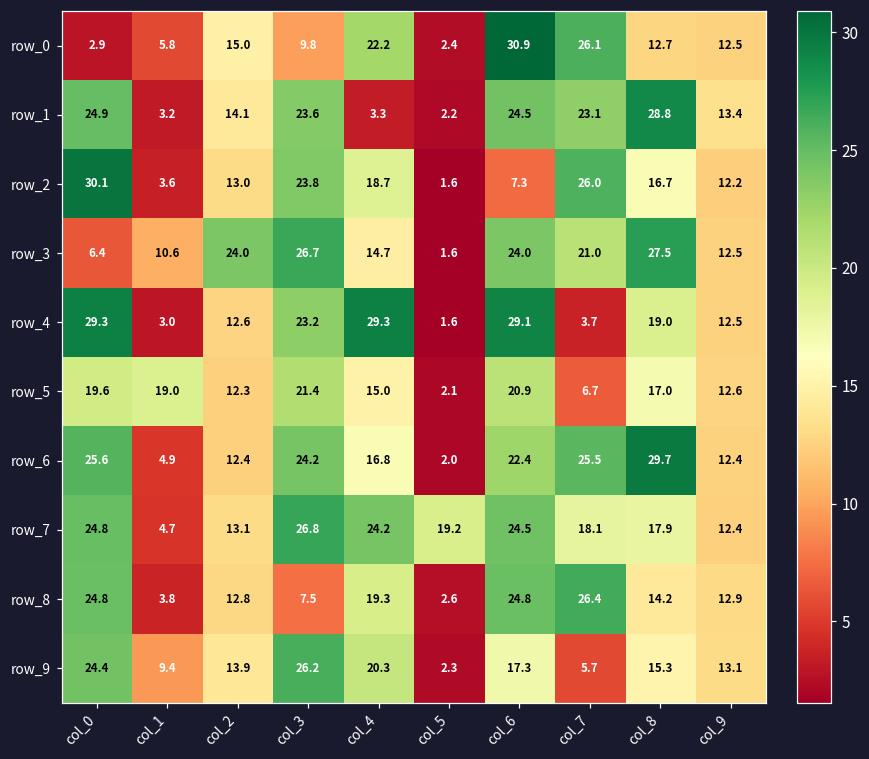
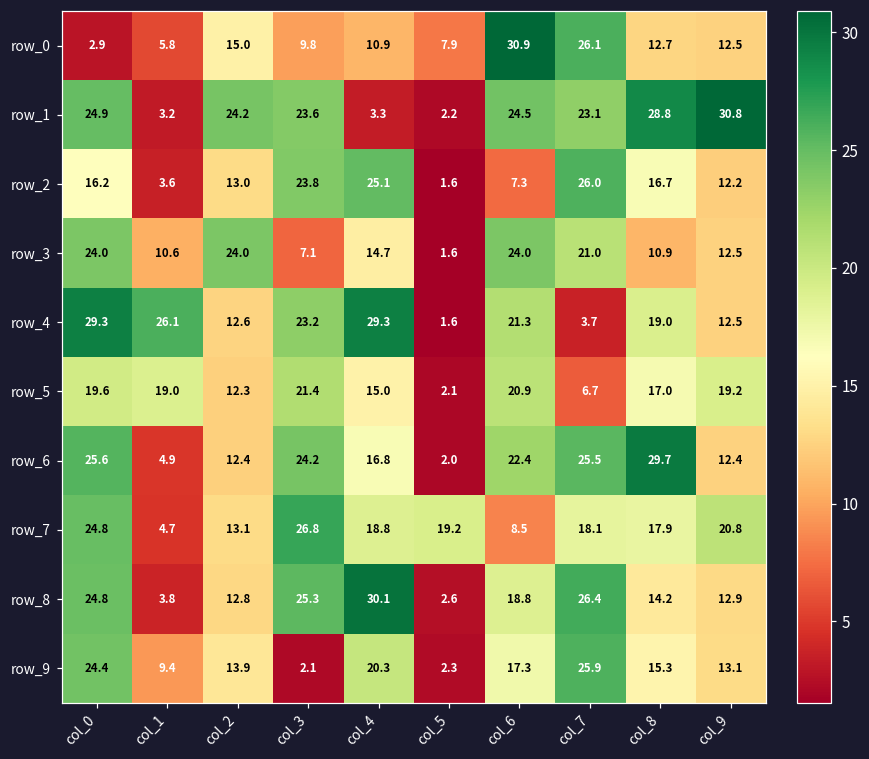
  {
    "row_0": {
      "col_0": 2.9,
      "col_1": 5.8,
      "col_2": 15.0,
      "col_3": 9.8,
-     "col_4": 22.2,
-     "col_5": 2.4,
+     "col_4": 10.9,
+     "col_5": 7.9,
      "col_6": 30.9,
      "col_7": 26.1,
      "col_8": 12.7,
      "col_9": 12.5
    },
    "row_1": {
      "col_0": 24.9,
      "col_1": 3.2,
-     "col_2": 14.1,
+     "col_2": 24.2,
      "col_3": 23.6,
      "col_4": 3.3,
      "col_5": 2.2,
      "col_6": 24.5,
      "col_7": 23.1,
      "col_8": 28.8,
-     "col_9": 13.4
+     "col_9": 30.8
    },
    "row_2": {
-     "col_0": 30.1,
+     "col_0": 16.2,
      "col_1": 3.6,
      "col_2": 13.0,
      "col_3": 23.8,
-     "col_4": 18.7,
+     "col_4": 25.1,
      "col_5": 1.6,
      "col_6": 7.3,
      "col_7": 26.0,
      "col_8": 16.7,
      "col_9": 12.2
    },
    "row_3": {
-     "col_0": 6.4,
+     "col_0": 24.0,
      "col_1": 10.6,
      "col_2": 24.0,
-     "col_3": 26.7,
+     "col_3": 7.1,
      "col_4": 14.7,
      "col_5": 1.6,
      "col_6": 24.0,
      "col_7": 21.0,
-     "col_8": 27.5,
+     "col_8": 10.9,
      "col_9": 12.5
    },
    "row_4": {
      "col_0": 29.3,
-     "col_1": 3.0,
+     "col_1": 26.1,
      "col_2": 12.6,
      "col_3": 23.2,
      "col_4": 29.3,
      "col_5": 1.6,
-     "col_6": 29.1,
+     "col_6": 21.3,
      "col_7": 3.7,
      "col_8": 19.0,
      "col_9": 12.5
    },
    "row_5": {
      "col_0": 19.6,
      "col_1": 19.0,
      "col_2": 12.3,
      "col_3": 21.4,
      "col_4": 15.0,
      "col_5": 2.1,
      "col_6": 20.9,
      "col_7": 6.7,
      "col_8": 17.0,
-     "col_9": 12.6
+     "col_9": 19.2
    },
    "row_6": {
      "col_0": 25.6,
      "col_1": 4.9,
      "col_2": 12.4,
      "col_3": 24.2,
      "col_4": 16.8,
      "col_5": 2.0,
      "col_6": 22.4,
      "col_7": 25.5,
      "col_8": 29.7,
      "col_9": 12.4
    },
    "row_7": {
      "col_0": 24.8,
      "col_1": 4.7,
      "col_2": 13.1,
      "col_3": 26.8,
-     "col_4": 24.2,
+     "col_4": 18.8,
      "col_5": 19.2,
-     "col_6": 24.5,
+     "col_6": 8.5,
      "col_7": 18.1,
      "col_8": 17.9,
-     "col_9": 12.4
+     "col_9": 20.8
    },
    "row_8": {
      "col_0": 24.8,
      "col_1": 3.8,
      "col_2": 12.8,
-     "col_3": 7.5,
-     "col_4": 19.3,
+     "col_3": 25.3,
+     "col_4": 30.1,
      "col_5": 2.6,
-     "col_6": 24.8,
+     "col_6": 18.8,
      "col_7": 26.4,
      "col_8": 14.2,
      "col_9": 12.9
    },
    "row_9": {
      "col_0": 24.4,
      "col_1": 9.4,
      "col_2": 13.9,
-     "col_3": 26.2,
+     "col_3": 2.1,
      "col_4": 20.3,
      "col_5": 2.3,
      "col_6": 17.3,
-     "col_7": 5.7,
+     "col_7": 25.9,
      "col_8": 15.3,
      "col_9": 13.1
    }
  }
